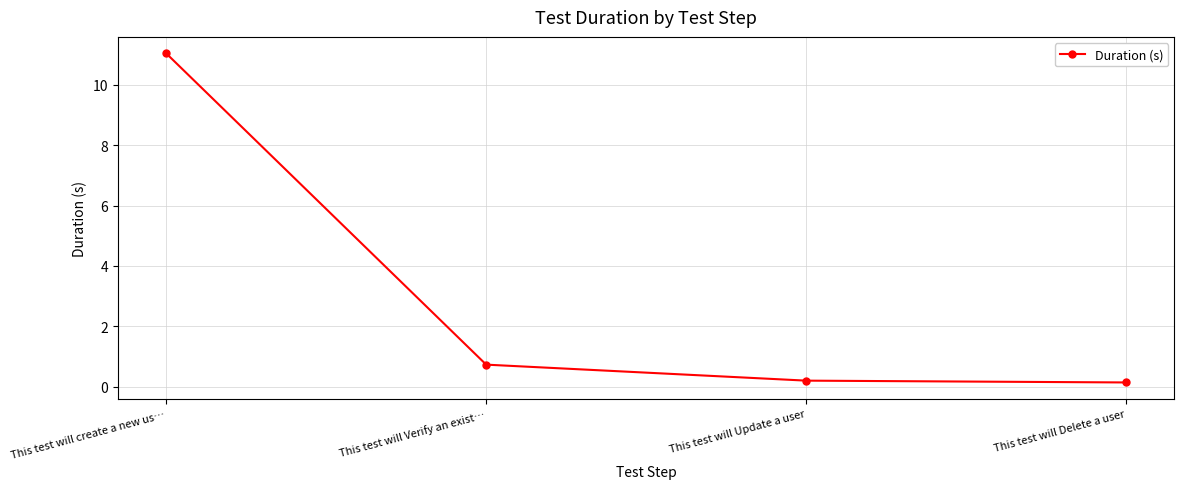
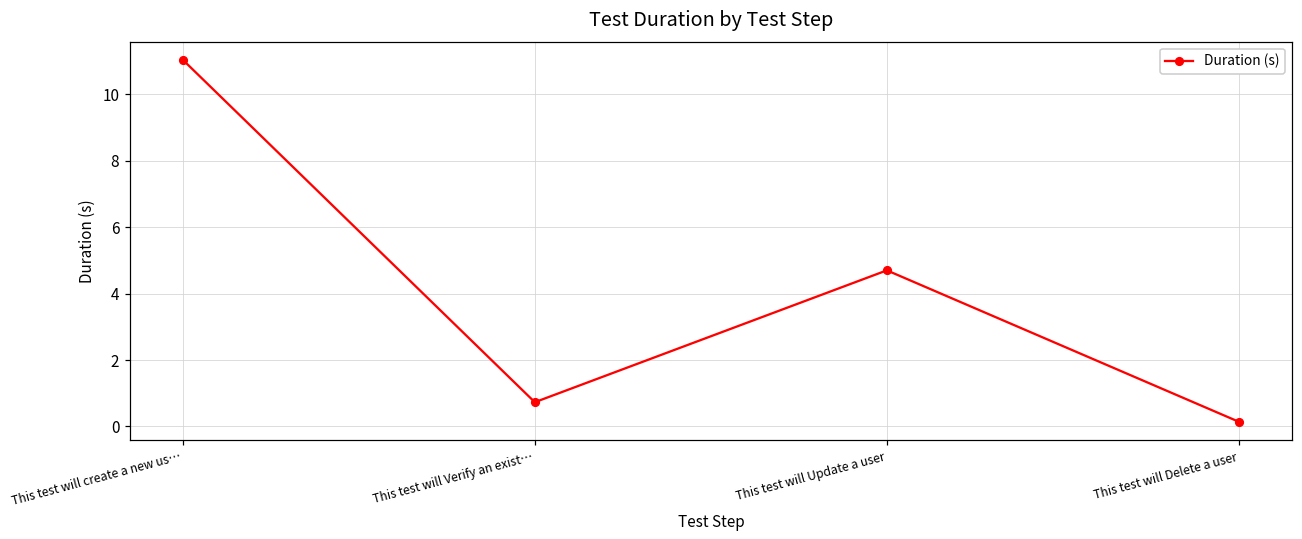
  {
    "This test will create a new us…": 11.0,
    "This test will Verify an exist…": 0.7,
-   "This test will Update a user": 0.2,
+   "This test will Update a user": 4.7,
    "This test will Delete a user": 0.1
  }
